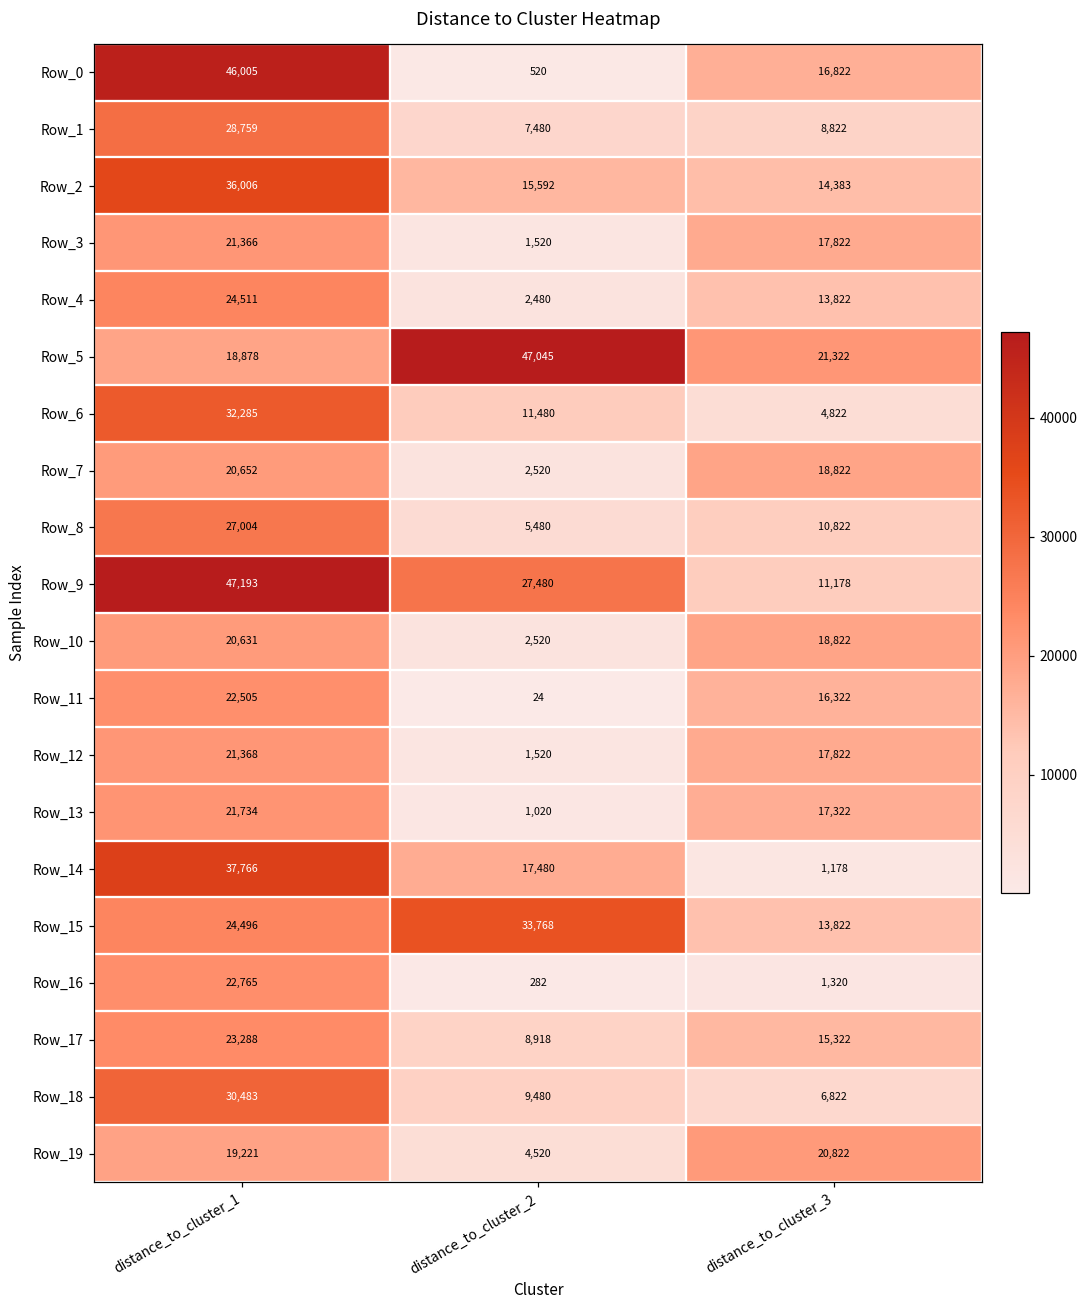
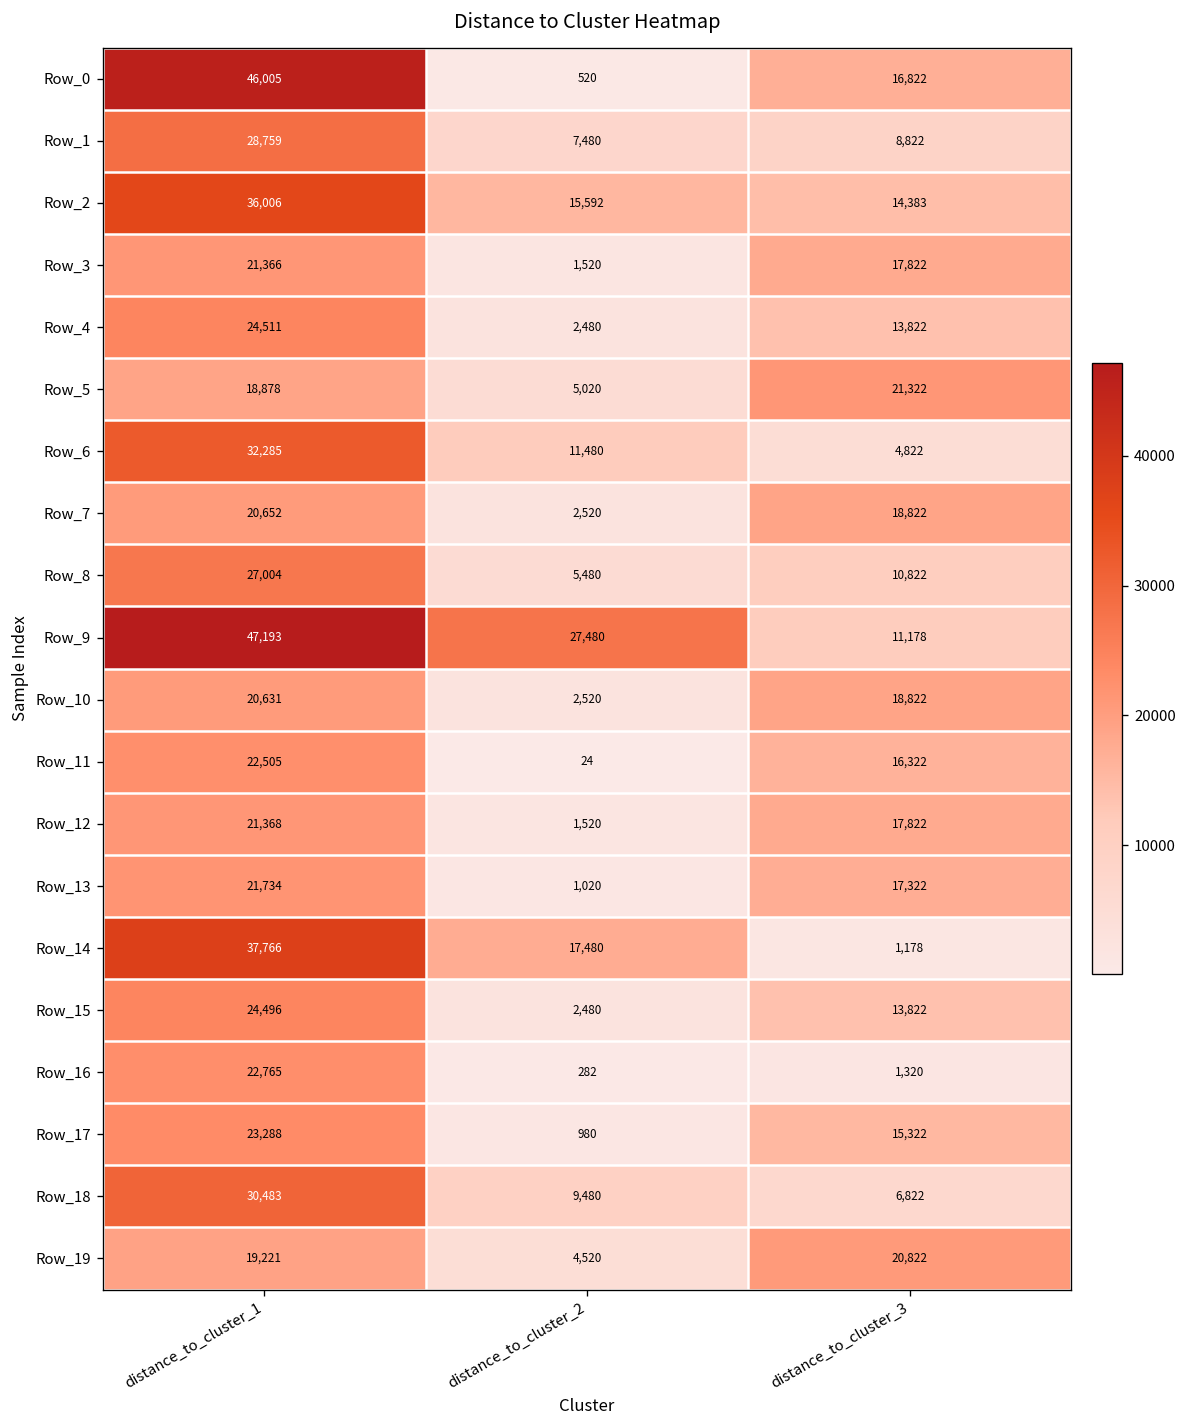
  {
    "Row_0": {
      "distance_to_cluster_1": "46,005",
      "distance_to_cluster_2": "520",
      "distance_to_cluster_3": "16,822"
    },
    "Row_1": {
      "distance_to_cluster_1": "28,759",
      "distance_to_cluster_2": "7,480",
      "distance_to_cluster_3": "8,822"
    },
    "Row_2": {
      "distance_to_cluster_1": "36,006",
      "distance_to_cluster_2": "15,592",
      "distance_to_cluster_3": "14,383"
    },
    "Row_3": {
      "distance_to_cluster_1": "21,366",
      "distance_to_cluster_2": "1,520",
      "distance_to_cluster_3": "17,822"
    },
    "Row_4": {
      "distance_to_cluster_1": "24,511",
      "distance_to_cluster_2": "2,480",
      "distance_to_cluster_3": "13,822"
    },
    "Row_5": {
      "distance_to_cluster_1": "18,878",
-     "distance_to_cluster_2": "47,045",
+     "distance_to_cluster_2": "5,020",
      "distance_to_cluster_3": "21,322"
    },
    "Row_6": {
      "distance_to_cluster_1": "32,285",
      "distance_to_cluster_2": "11,480",
      "distance_to_cluster_3": "4,822"
    },
    "Row_7": {
      "distance_to_cluster_1": "20,652",
      "distance_to_cluster_2": "2,520",
      "distance_to_cluster_3": "18,822"
    },
    "Row_8": {
      "distance_to_cluster_1": "27,004",
      "distance_to_cluster_2": "5,480",
      "distance_to_cluster_3": "10,822"
    },
    "Row_9": {
      "distance_to_cluster_1": "47,193",
      "distance_to_cluster_2": "27,480",
      "distance_to_cluster_3": "11,178"
    },
    "Row_10": {
      "distance_to_cluster_1": "20,631",
      "distance_to_cluster_2": "2,520",
      "distance_to_cluster_3": "18,822"
    },
    "Row_11": {
      "distance_to_cluster_1": "22,505",
      "distance_to_cluster_2": "24",
      "distance_to_cluster_3": "16,322"
    },
    "Row_12": {
      "distance_to_cluster_1": "21,368",
      "distance_to_cluster_2": "1,520",
      "distance_to_cluster_3": "17,822"
    },
    "Row_13": {
      "distance_to_cluster_1": "21,734",
      "distance_to_cluster_2": "1,020",
      "distance_to_cluster_3": "17,322"
    },
    "Row_14": {
      "distance_to_cluster_1": "37,766",
      "distance_to_cluster_2": "17,480",
      "distance_to_cluster_3": "1,178"
    },
    "Row_15": {
      "distance_to_cluster_1": "24,496",
-     "distance_to_cluster_2": "33,768",
+     "distance_to_cluster_2": "2,480",
      "distance_to_cluster_3": "13,822"
    },
    "Row_16": {
      "distance_to_cluster_1": "22,765",
      "distance_to_cluster_2": "282",
      "distance_to_cluster_3": "1,320"
    },
    "Row_17": {
      "distance_to_cluster_1": "23,288",
-     "distance_to_cluster_2": "8,918",
+     "distance_to_cluster_2": "980",
      "distance_to_cluster_3": "15,322"
    },
    "Row_18": {
      "distance_to_cluster_1": "30,483",
      "distance_to_cluster_2": "9,480",
      "distance_to_cluster_3": "6,822"
    },
    "Row_19": {
      "distance_to_cluster_1": "19,221",
      "distance_to_cluster_2": "4,520",
      "distance_to_cluster_3": "20,822"
    }
  }
